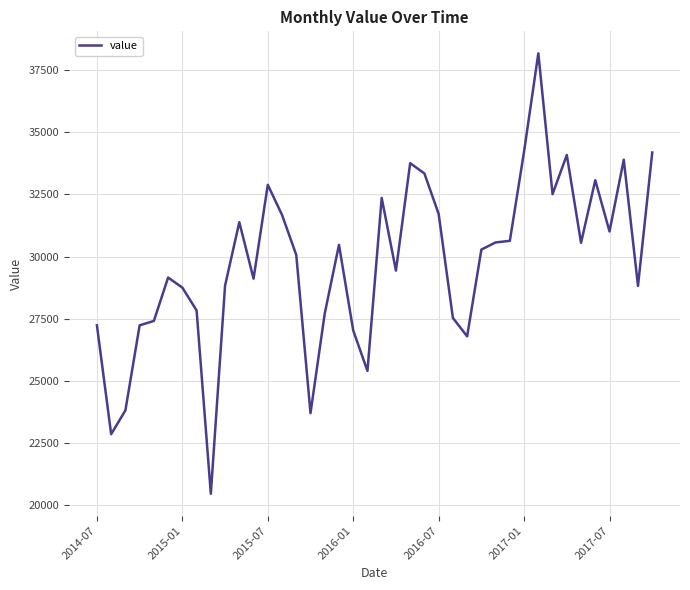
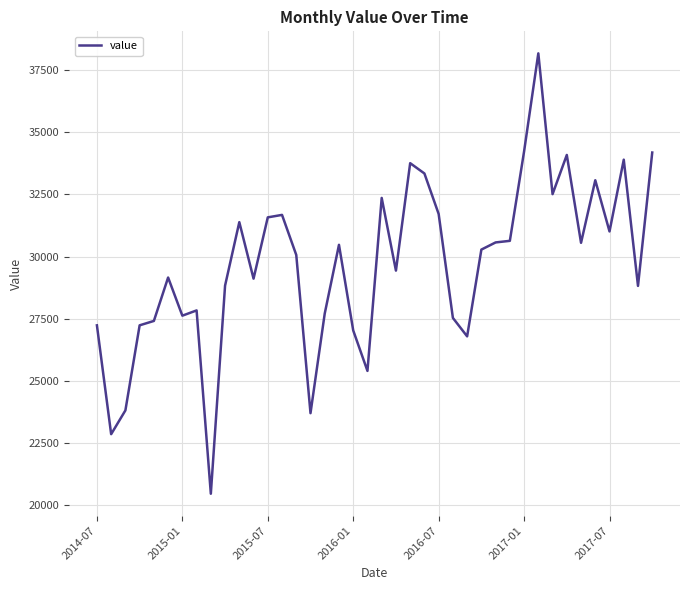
  {
    "2014-07": 27200,
-   "2015-01": 28800,
-   "2015-07": 32900,
+   "2015-01": 27600,
+   "2015-07": 31600,
    "2016-01": 27000,
    "2016-07": 31700,
    "2017-01": 34200,
    "2017-07": 31000
  }
